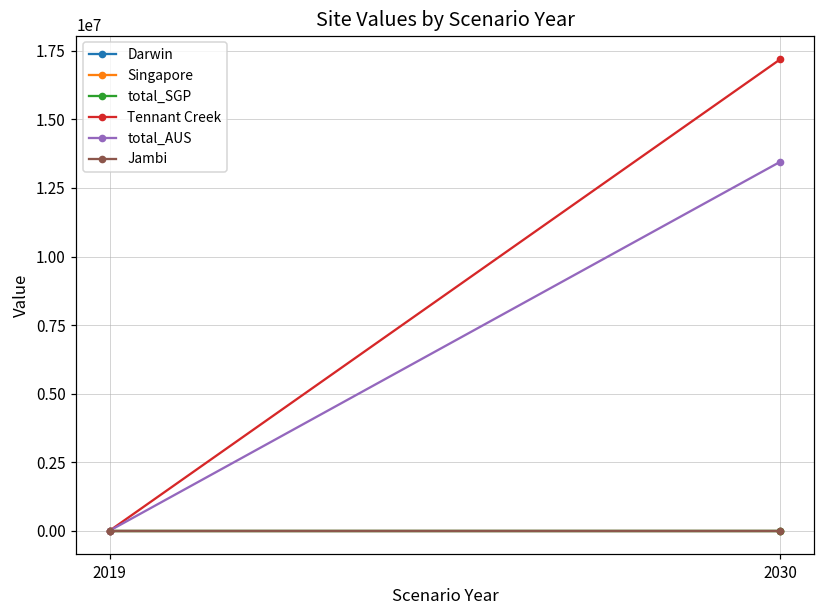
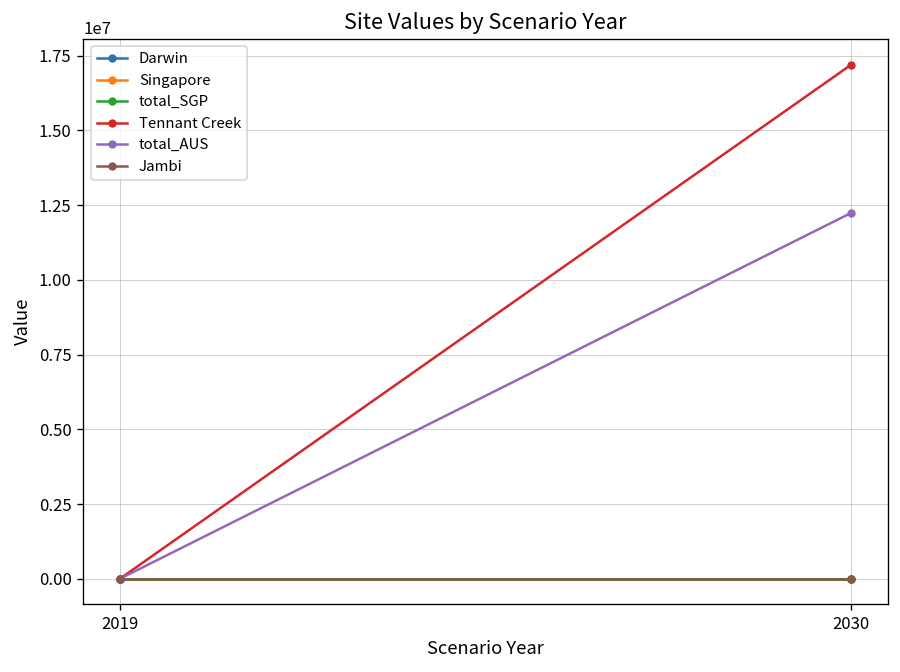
  {
    "Jambi": {
      "2030": 0
    },
    "Tennant Creek": {
      "2030": 17200000
    },
    "total_AUS": {
-     "2030": 13500000
+     "2030": 12200000
    }
  }
